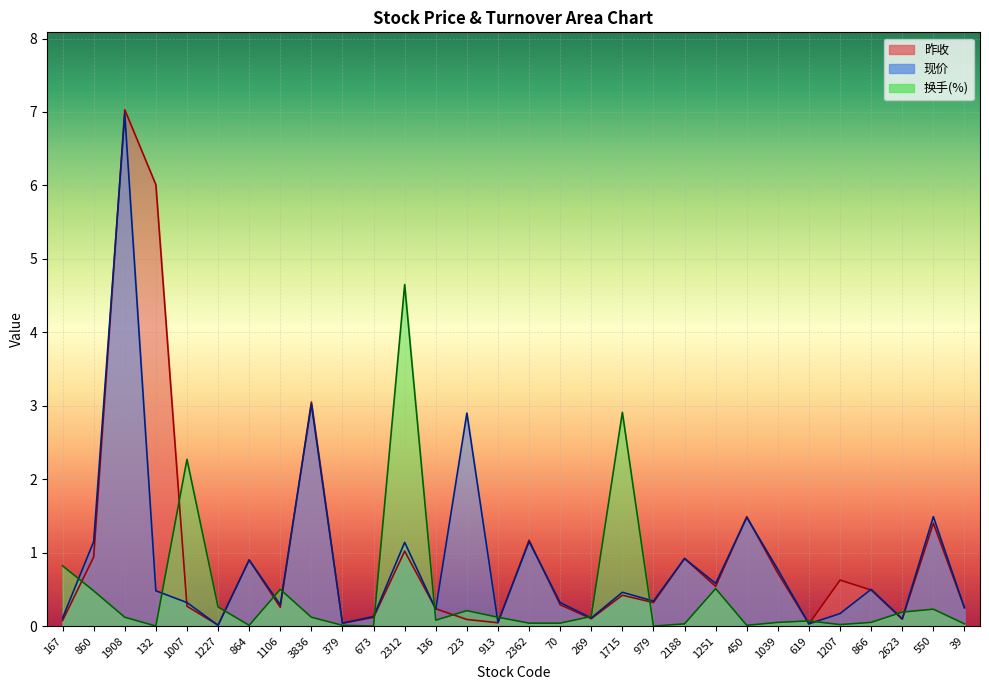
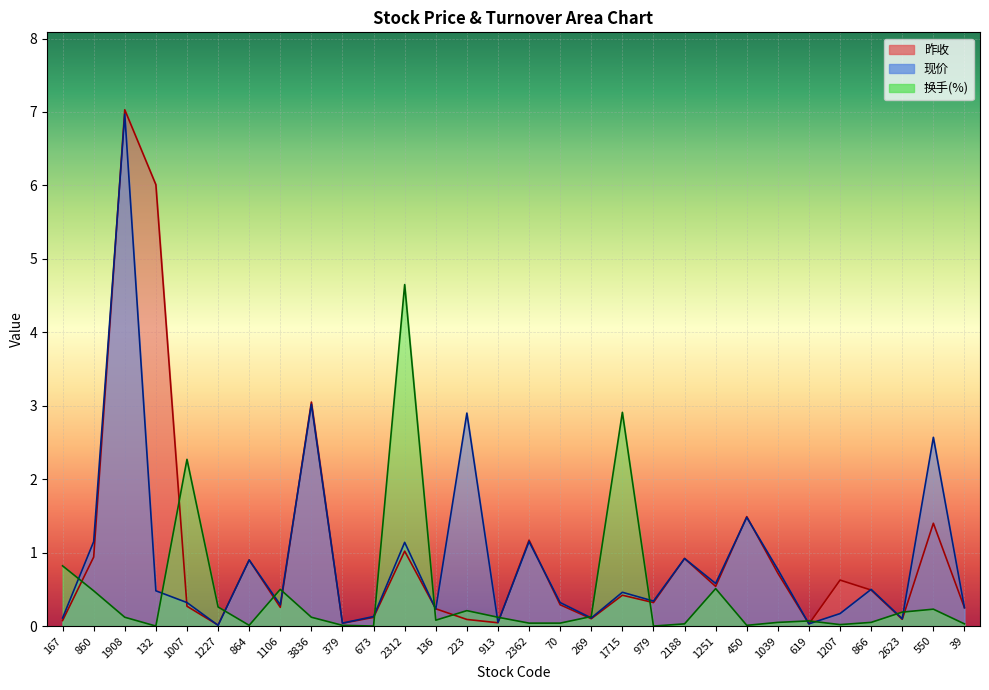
  {
    "昨收": {
      "167": 0.1,
      "860": 0.9,
      "1908": 7.0,
      "132": 6.0,
      "1007": 0.3,
      "2312": 1.0,
      "223": 0.1,
      "1715": 0.4,
      "1039": 0.7,
      "1207": 0.6,
      "550": 1.4
    },
    "现价": {
      "167": 0.1,
      "860": 1.2,
      "1908": 7.0,
      "132": 0.5,
      "1007": 0.3,
      "2312": 1.1,
      "223": 2.9,
      "1715": 0.5,
      "1251": 0.6,
      "1039": 0.8,
      "1207": 0.2,
-     "550": 1.5
+     "550": 2.6
    },
    "换手(%)": {
      "167": 0.8,
      "860": 0.5,
      "1908": 0.1,
      "132": 0.0,
      "1007": 2.3,
      "1227": 0.3,
      "864": 0.0,
      "1106": 0.5,
      "3836": 0.1,
      "673": 0.0,
      "2312": 4.7,
      "136": 0.1,
      "223": 0.2,
      "913": 0.1,
      "2362": 0.0,
      "70": 0.0,
      "1715": 2.9,
      "979": 0.0,
      "2188": 0.0,
      "450": 0.0,
      "1039": 0.1,
      "619": 0.1,
      "1207": 0.0,
      "866": 0.1,
      "2623": 0.2,
      "550": 0.2,
      "39": 0.0
    }
  }
